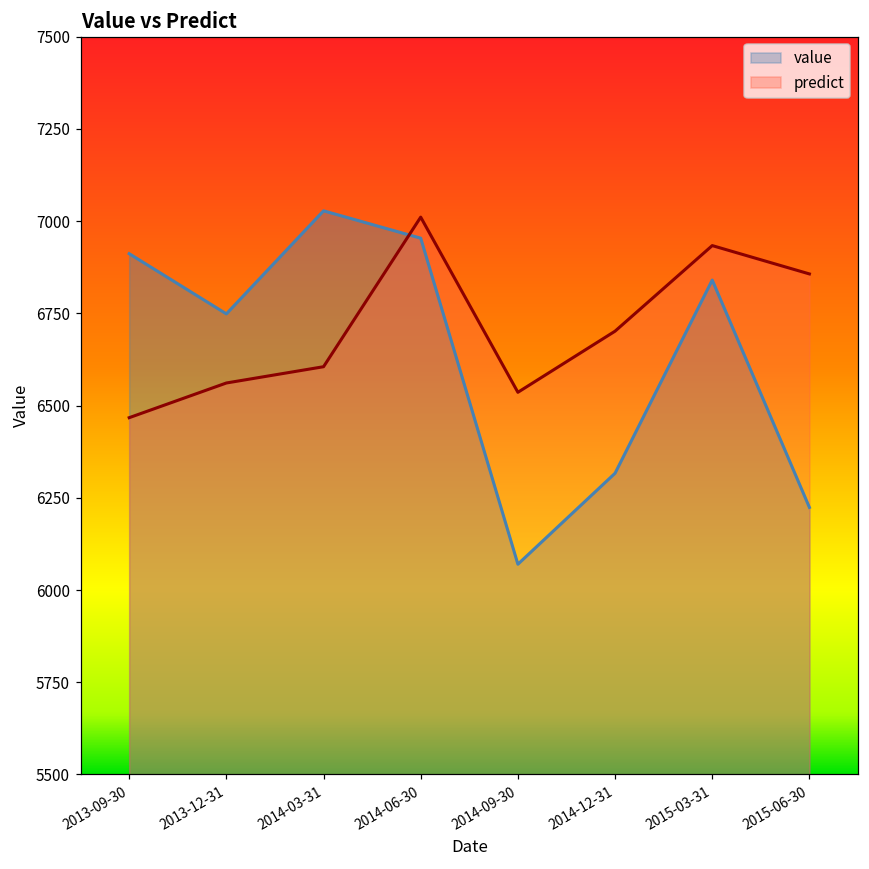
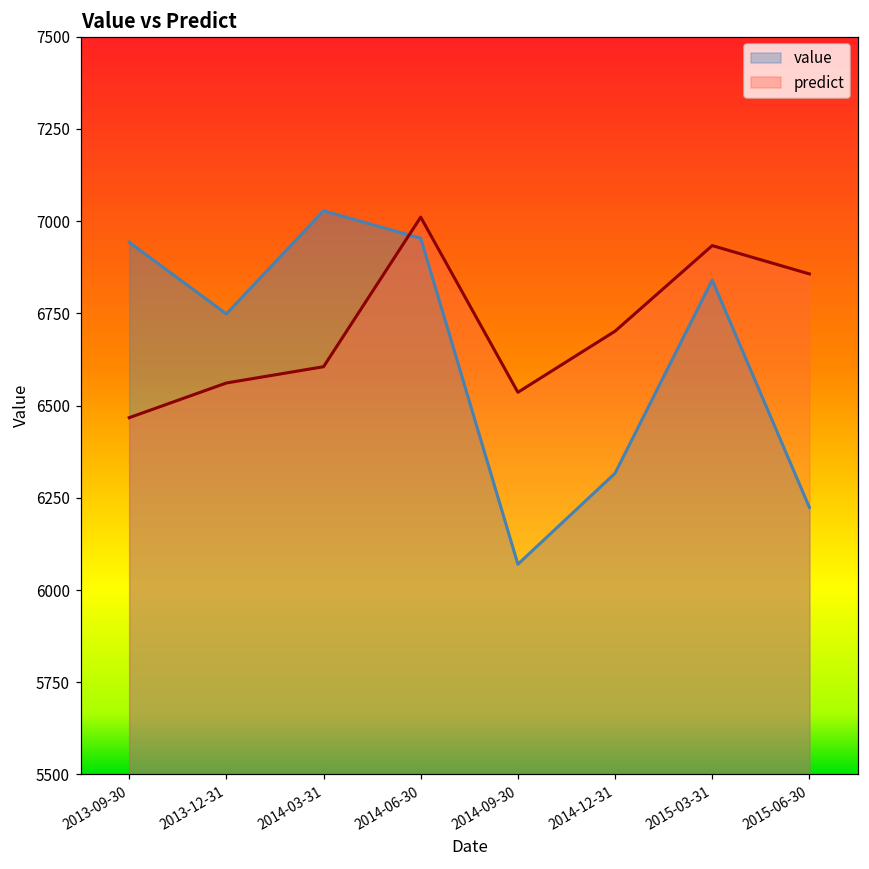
  {
    "value": {
-     "2013-09-30": 6910,
+     "2013-09-30": 6940,
      "2013-12-31": 6750,
      "2014-03-31": 7030,
      "2014-06-30": 6950,
      "2014-09-30": 6070,
      "2014-12-31": 6320,
      "2015-03-31": 6840,
      "2015-06-30": 6220
    },
    "predict": {
      "2013-09-30": 6470,
      "2013-12-31": 6560,
      "2014-03-31": 6610,
      "2014-06-30": 7010,
      "2014-09-30": 6540,
      "2014-12-31": 6700,
      "2015-03-31": 6930,
      "2015-06-30": 6860
    }
  }
